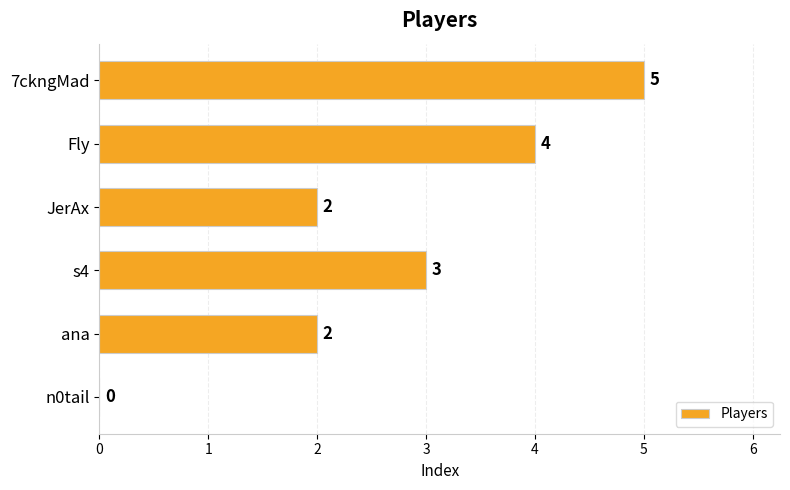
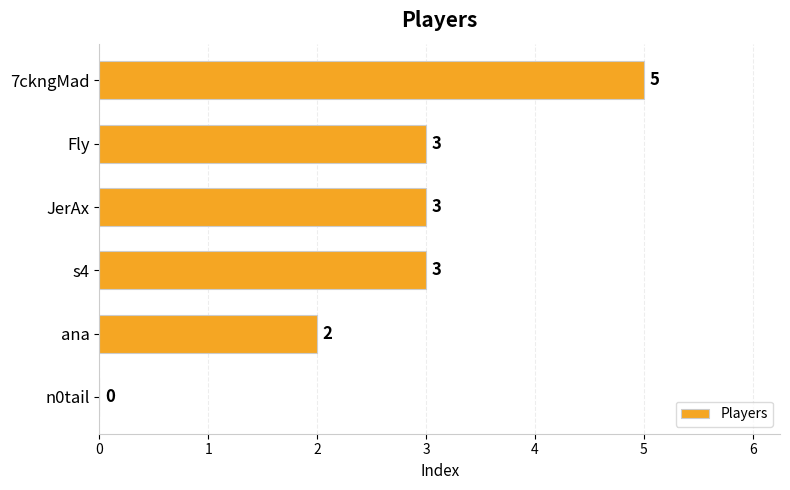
  {
    "7ckngMad": 5,
-   "Fly": 4,
-   "JerAx": 2,
+   "Fly": 3,
+   "JerAx": 3,
    "s4": 3,
    "ana": 2,
    "n0tail": 0
  }
